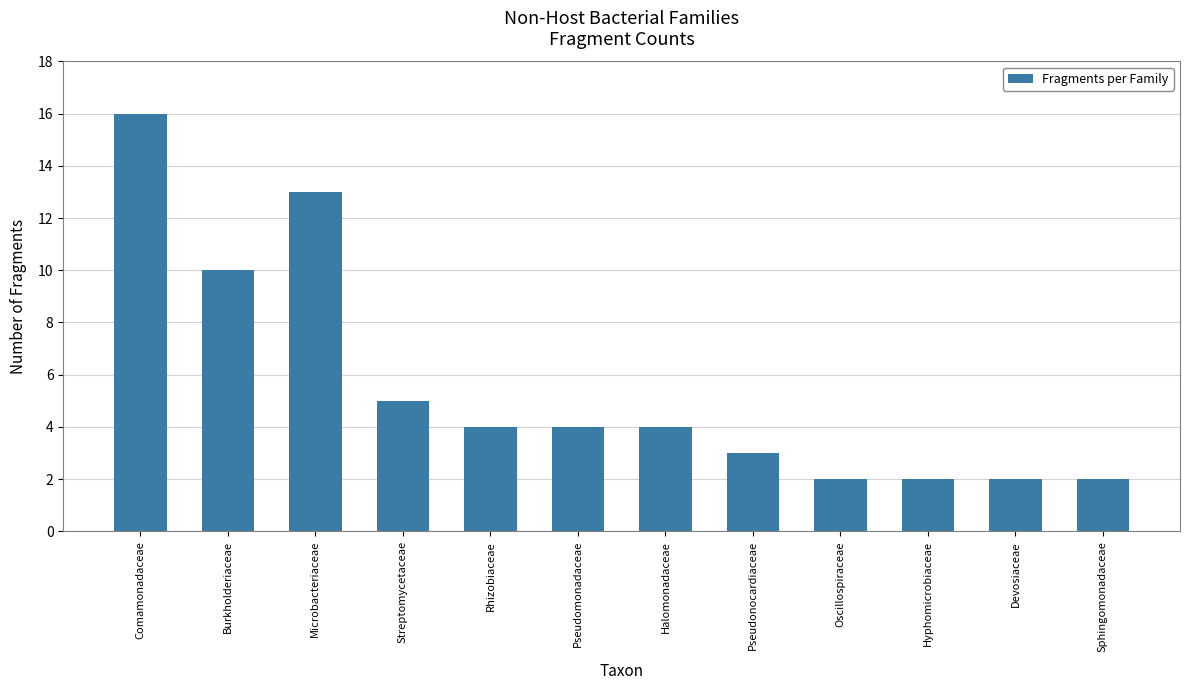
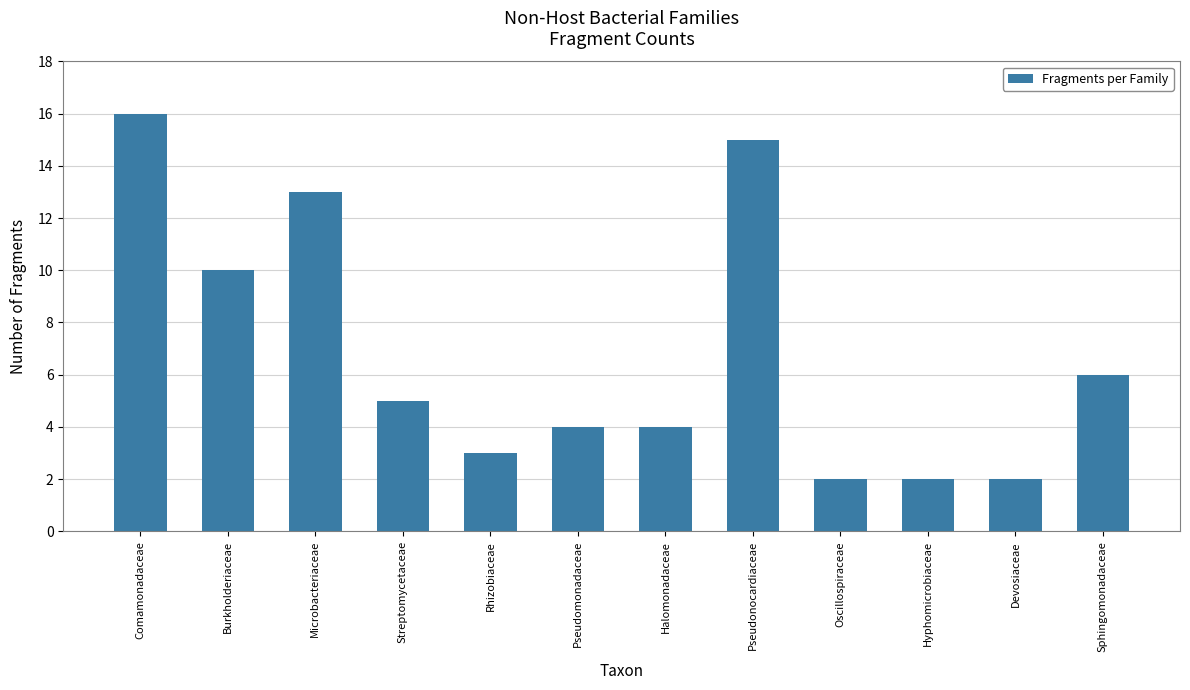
  {
    "Comamonadaceae": 16,
    "Burkholderiaceae": 10,
    "Microbacteriaceae": 13,
    "Streptomycetaceae": 5,
-   "Rhizobiaceae": 4,
+   "Rhizobiaceae": 3,
    "Pseudomonadaceae": 4,
    "Halomonadaceae": 4,
-   "Pseudonocardiaceae": 3,
+   "Pseudonocardiaceae": 15,
    "Oscillospiraceae": 2,
    "Hyphomicrobiaceae": 2,
    "Devosiaceae": 2,
-   "Sphingomonadaceae": 2
+   "Sphingomonadaceae": 6
  }
